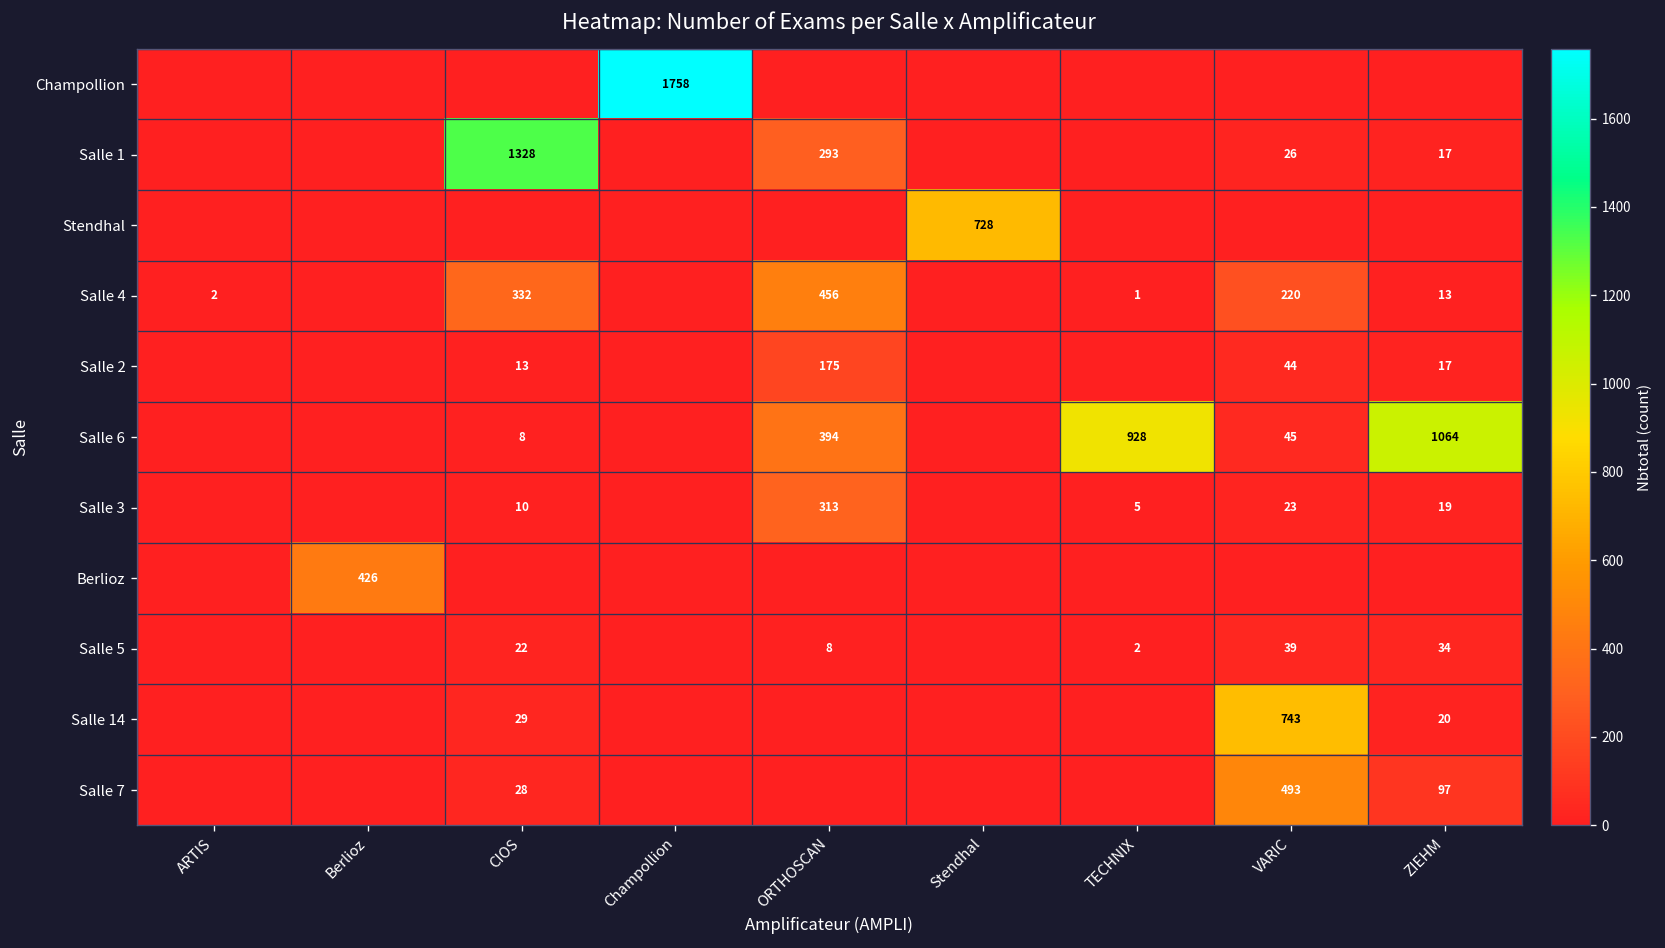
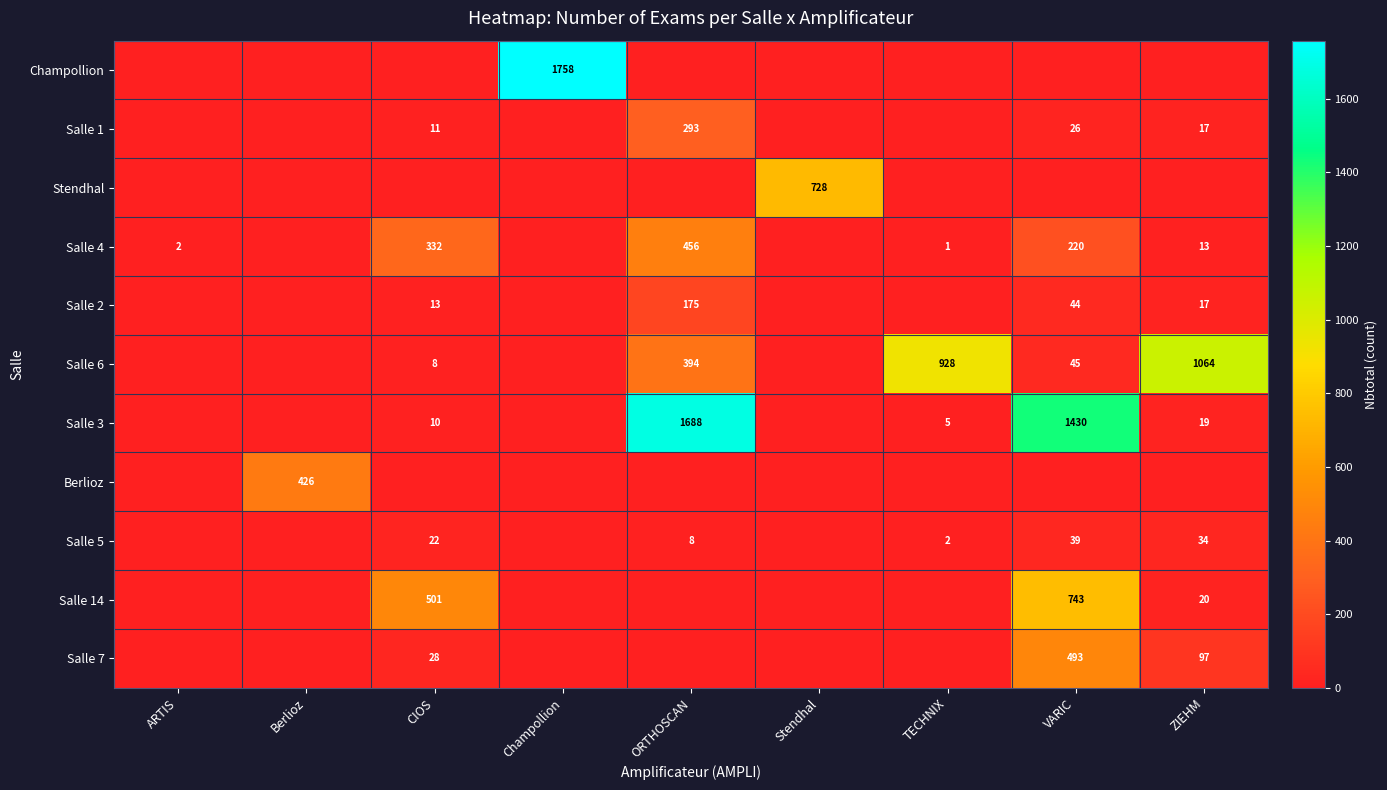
  {
    "Champollion": {
      "Champollion": 1758
    },
    "Salle 1": {
-     "CIOS": 1328,
+     "CIOS": 11,
      "ORTHOSCAN": 293,
      "VARIC": 26,
      "ZIEHM": 17
    },
    "Stendhal": {
      "Stendhal": 728
    },
    "Salle 4": {
      "ARTIS": 2,
      "CIOS": 332,
      "ORTHOSCAN": 456,
      "TECHNIX": 1,
      "VARIC": 220,
      "ZIEHM": 13
    },
    "Salle 2": {
      "CIOS": 13,
      "ORTHOSCAN": 175,
      "VARIC": 44,
      "ZIEHM": 17
    },
    "Salle 6": {
      "CIOS": 8,
      "ORTHOSCAN": 394,
      "TECHNIX": 928,
      "VARIC": 45,
      "ZIEHM": 1064
    },
    "Salle 3": {
      "CIOS": 10,
-     "ORTHOSCAN": 313,
+     "ORTHOSCAN": 1688,
      "TECHNIX": 5,
-     "VARIC": 23,
+     "VARIC": 1430,
      "ZIEHM": 19
    },
    "Berlioz": {
      "Berlioz": 426
    },
    "Salle 5": {
      "CIOS": 22,
      "ORTHOSCAN": 8,
      "TECHNIX": 2,
      "VARIC": 39,
      "ZIEHM": 34
    },
    "Salle 14": {
-     "CIOS": 29,
+     "CIOS": 501,
      "VARIC": 743,
      "ZIEHM": 20
    },
    "Salle 7": {
      "CIOS": 28,
      "VARIC": 493,
      "ZIEHM": 97
    }
  }
